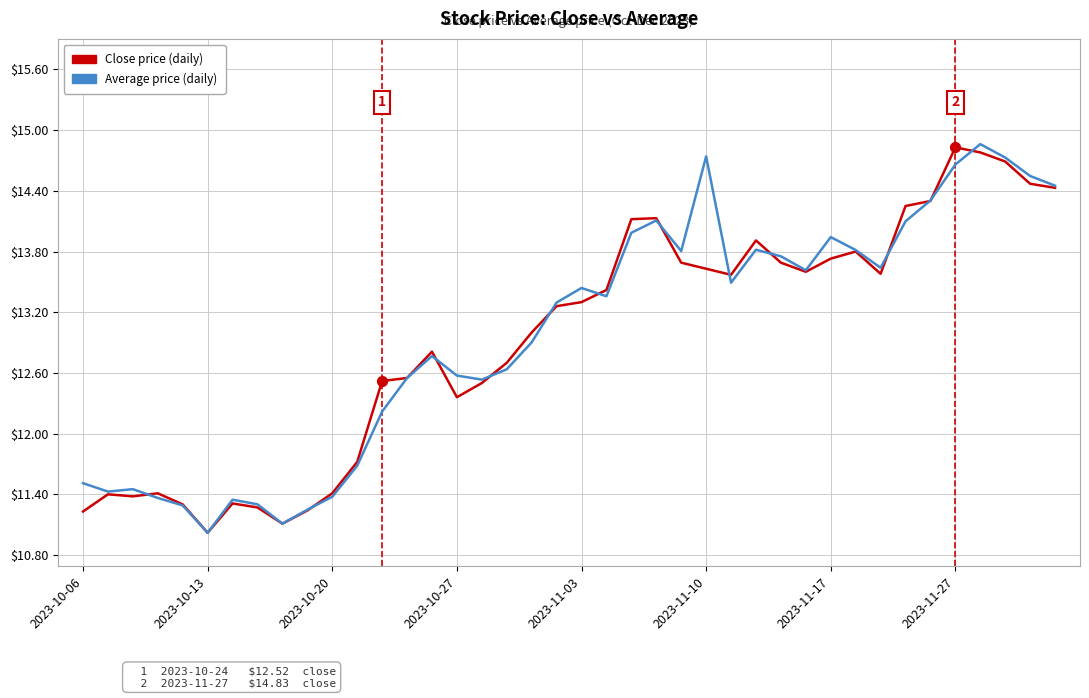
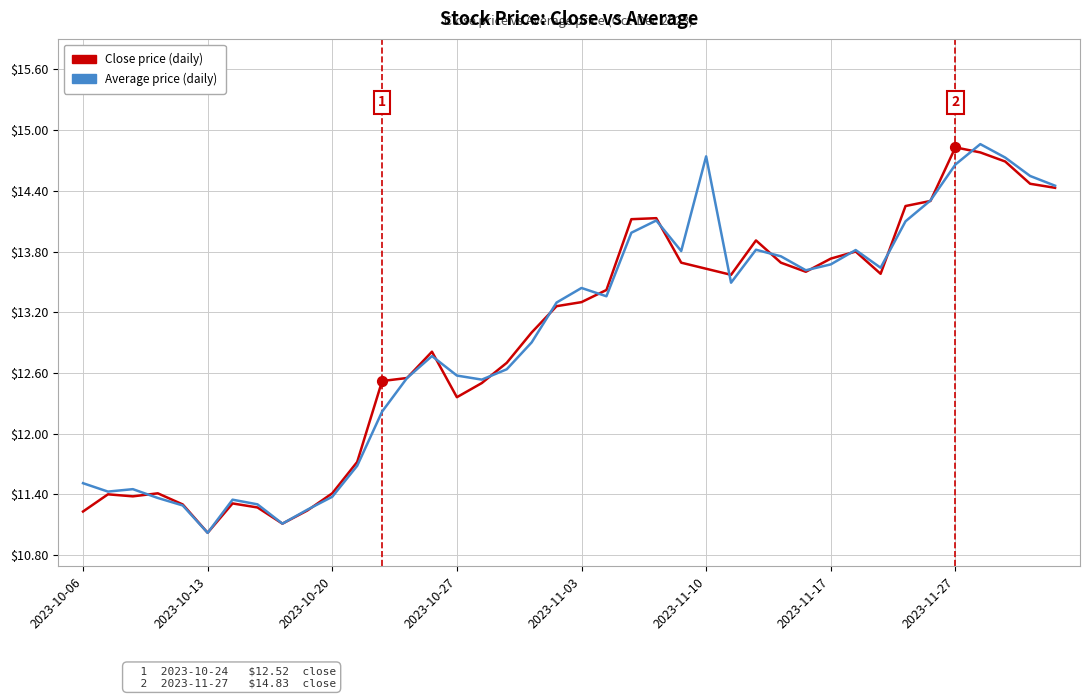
  {
    "Average price (daily)": {
      "2023-10-06": "$11.51",
      "2023-10-20": "$11.38",
      "2023-10-27": "$12.57",
      "2023-11-03": "$13.44",
      "2023-11-10": "$14.74",
-     "2023-11-17": "$13.94",
+     "2023-11-17": "$13.67",
      "2023-11-27": "$14.66"
    }
  }
